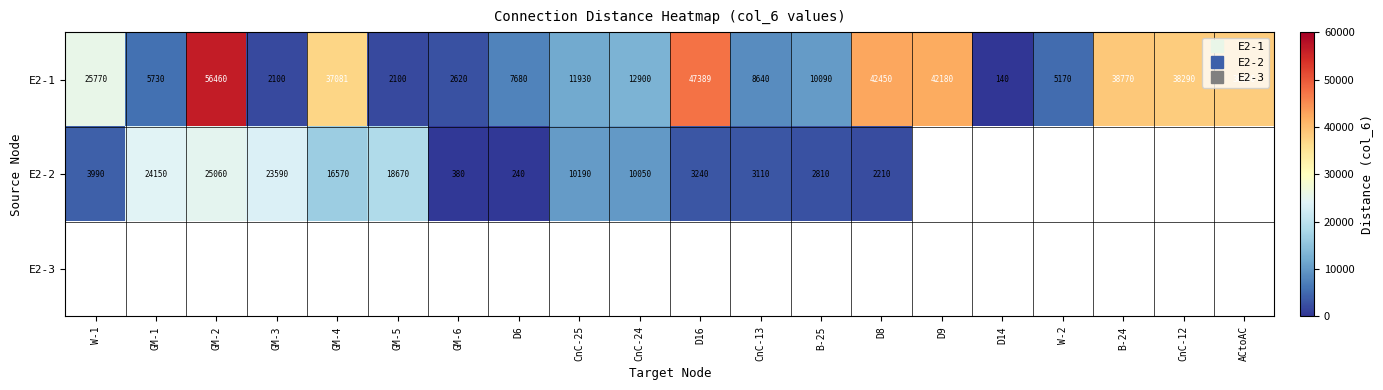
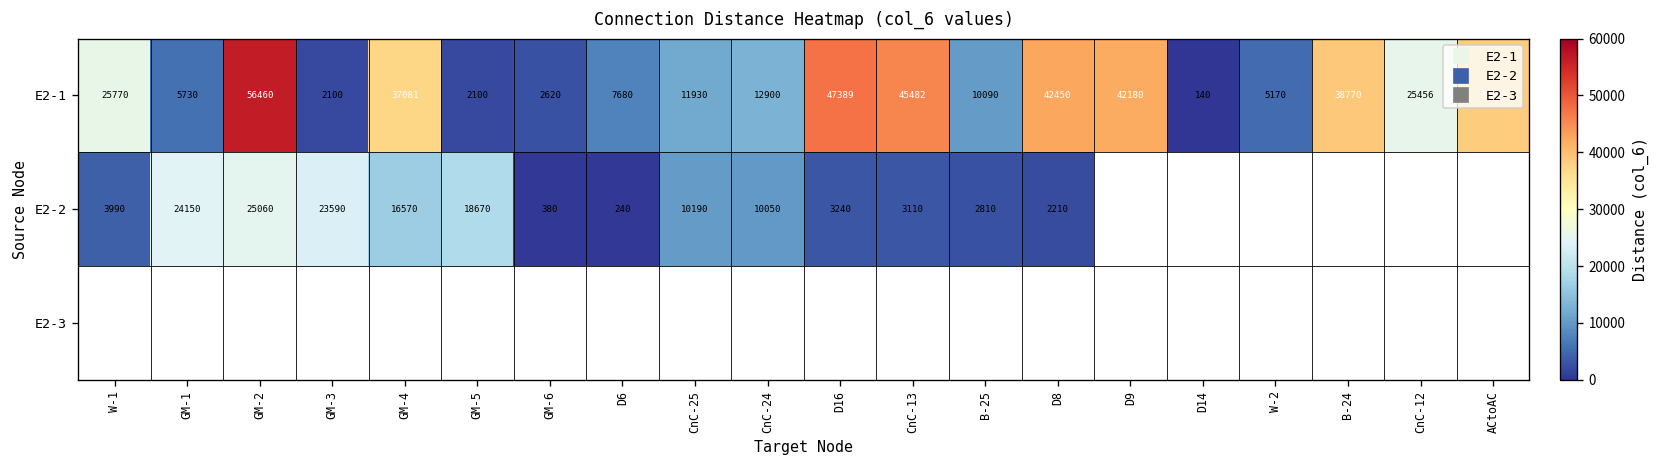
  {
    "E2-1": {
      "W-1": 25770,
      "GM-1": 5730,
      "GM-2": 56460,
      "GM-3": 2100,
      "GM-4": 37081,
      "GM-5": 2100,
      "GM-6": 2620,
      "D6": 7680,
      "CnC-25": 11930,
      "CnC-24": 12900,
      "D16": 47389,
-     "CnC-13": 8640,
+     "CnC-13": 45482,
      "B-25": 10090,
      "D8": 42450,
      "D9": 42180,
      "D14": 140,
      "W-2": 5170,
      "B-24": 38770,
-     "CnC-12": 38290
+     "CnC-12": 25456
    },
    "E2-2": {
      "W-1": 3990,
      "GM-1": 24150,
      "GM-2": 25060,
      "GM-3": 23590,
      "GM-4": 16570,
      "GM-5": 18670,
      "GM-6": 380,
      "D6": 240,
      "CnC-25": 10190,
      "CnC-24": 10050,
      "D16": 3240,
      "CnC-13": 3110,
      "B-25": 2810,
      "D8": 2210
    }
  }
